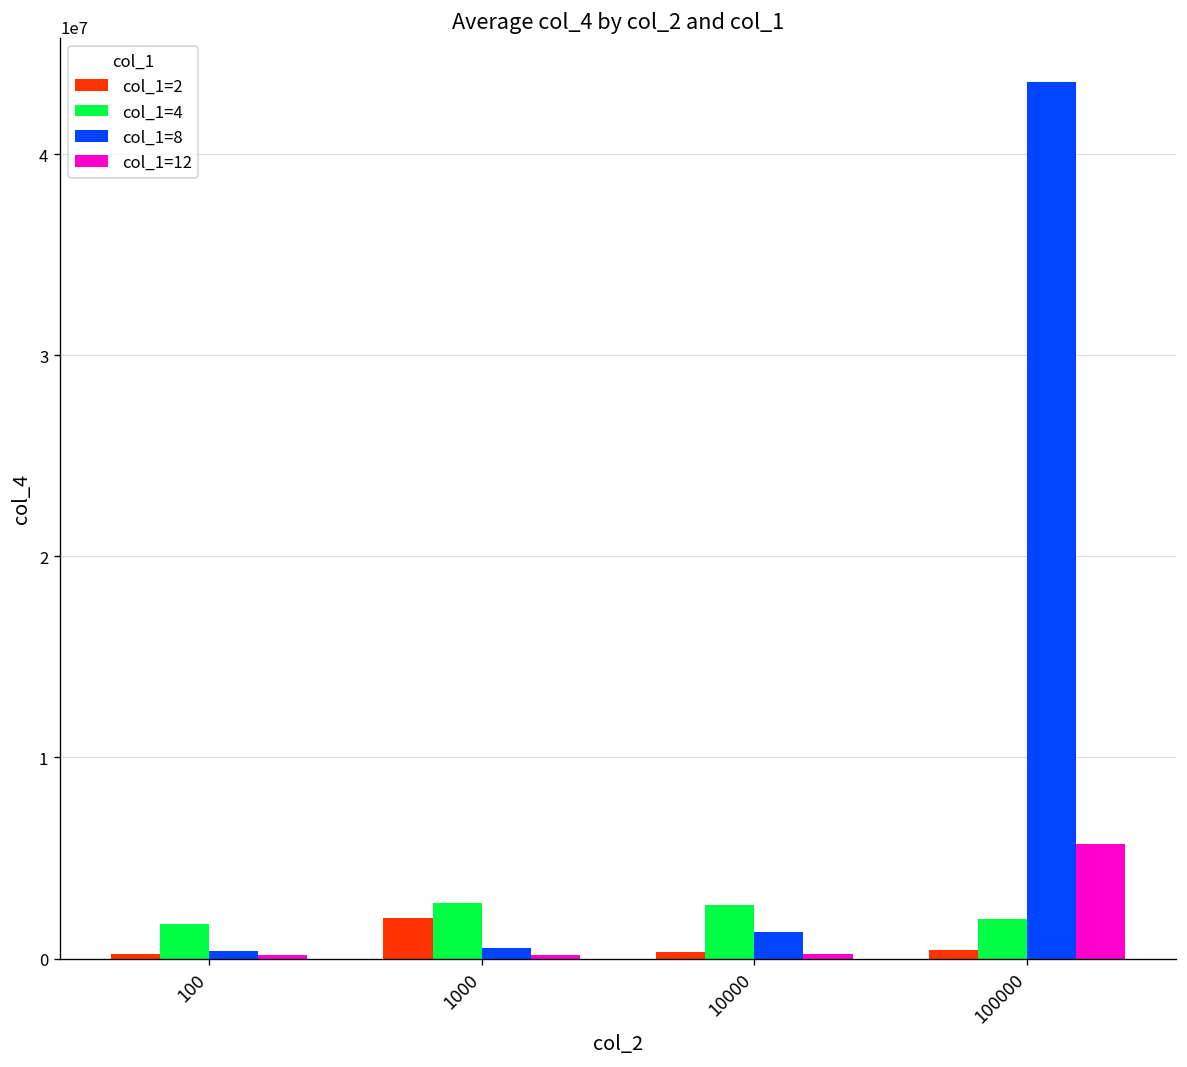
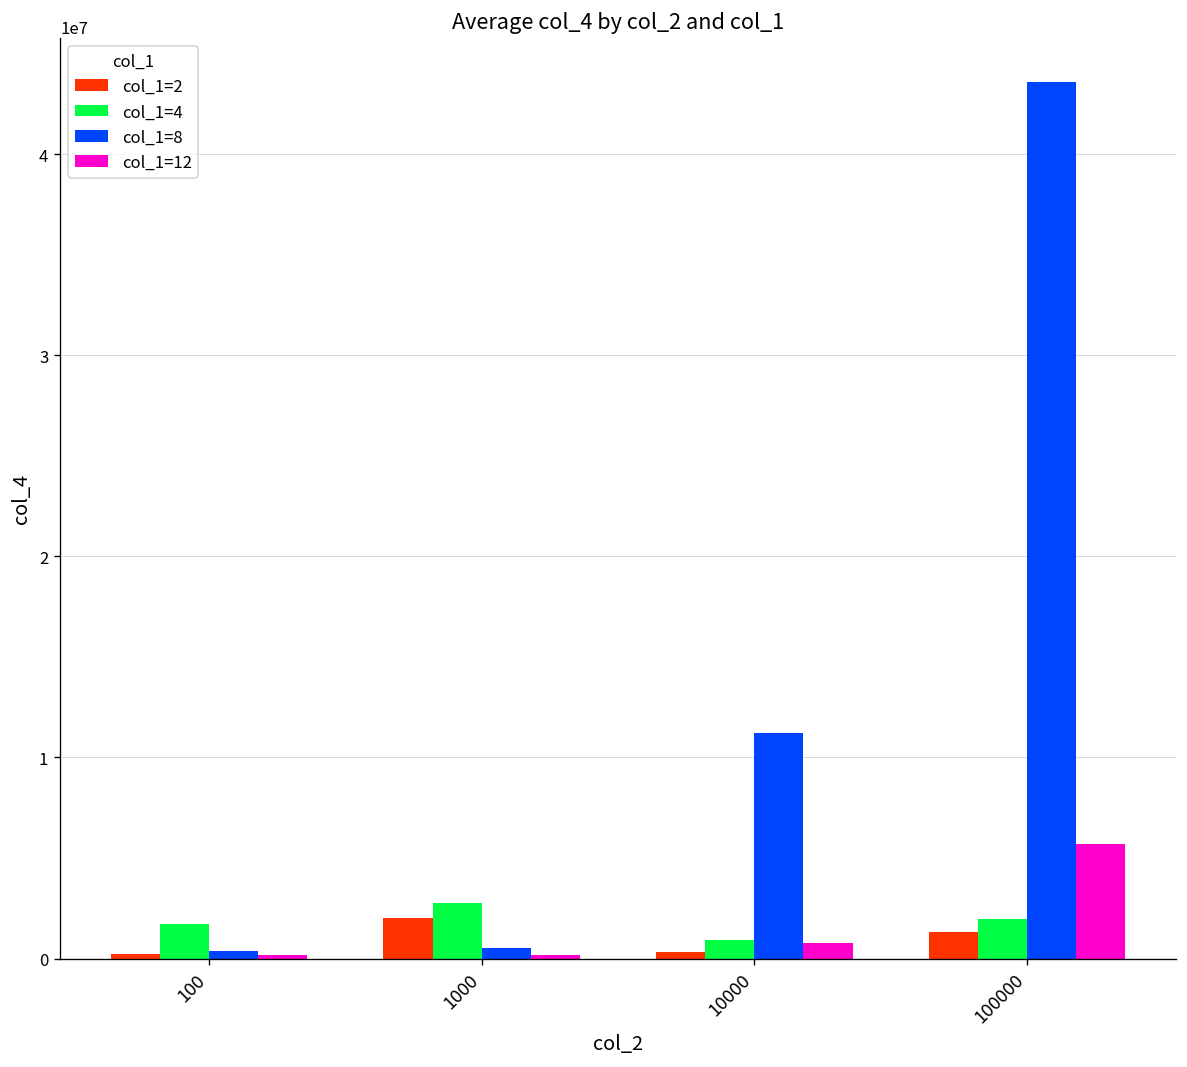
  {
    "col_1=2": {
      "100": 200000,
      "1000": 2000000,
      "10000": 300000,
-     "100000": 400000
+     "100000": 1300000
    },
    "col_1=4": {
      "100": 1700000,
      "1000": 2800000,
-     "10000": 2700000,
+     "10000": 900000,
      "100000": 2000000
    },
    "col_1=8": {
      "100": 400000,
      "1000": 500000,
-     "10000": 1300000,
+     "10000": 11200000,
      "100000": 43600000
    },
    "col_1=12": {
      "100": 200000,
      "1000": 200000,
-     "10000": 200000,
+     "10000": 800000,
      "100000": 5700000
    }
  }
